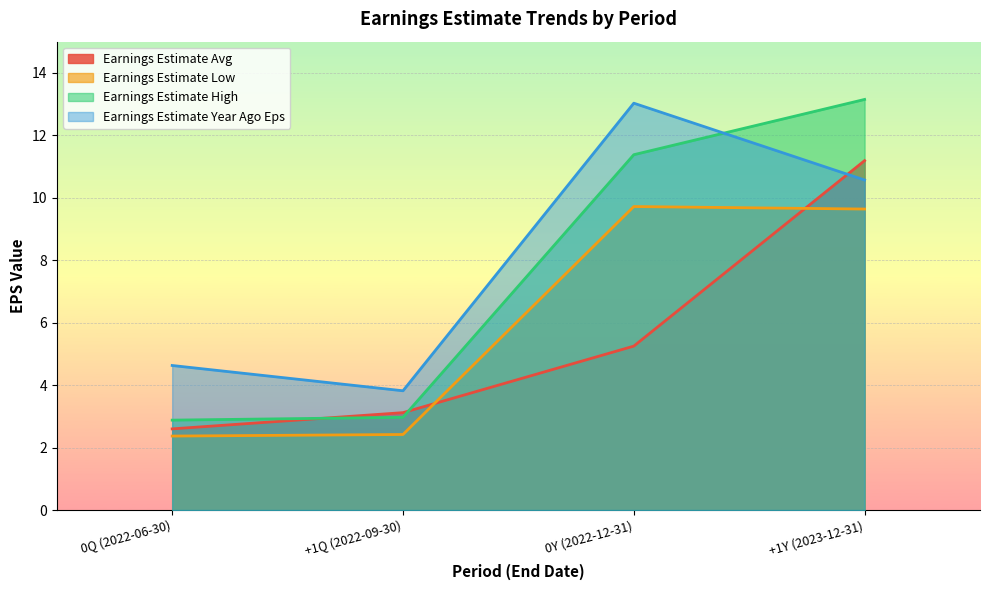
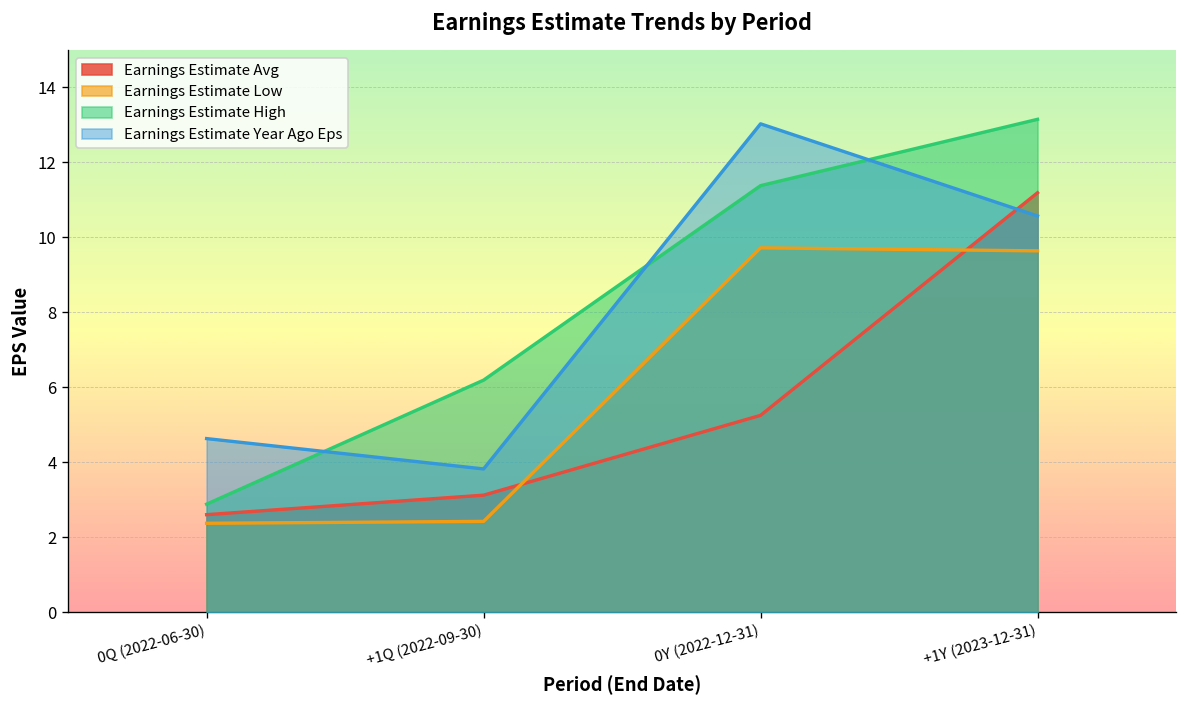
  {
    "Earnings Estimate Avg": {
      "0Q (2022-06-30)": 2.6,
      "+1Q (2022-09-30)": 3.1,
      "0Y (2022-12-31)": 5.3,
      "+1Y (2023-12-31)": 11.2
    },
    "Earnings Estimate Low": {
      "0Q (2022-06-30)": 2.4,
      "+1Q (2022-09-30)": 2.4,
      "0Y (2022-12-31)": 9.7,
      "+1Y (2023-12-31)": 9.6
    },
    "Earnings Estimate High": {
      "0Q (2022-06-30)": 2.9,
-     "+1Q (2022-09-30)": 3.0,
+     "+1Q (2022-09-30)": 6.2,
      "0Y (2022-12-31)": 11.4,
      "+1Y (2023-12-31)": 13.2
    },
    "Earnings Estimate Year Ago Eps": {
      "0Q (2022-06-30)": 4.6,
      "+1Q (2022-09-30)": 3.8,
      "0Y (2022-12-31)": 13.0,
      "+1Y (2023-12-31)": 10.6
    }
  }
